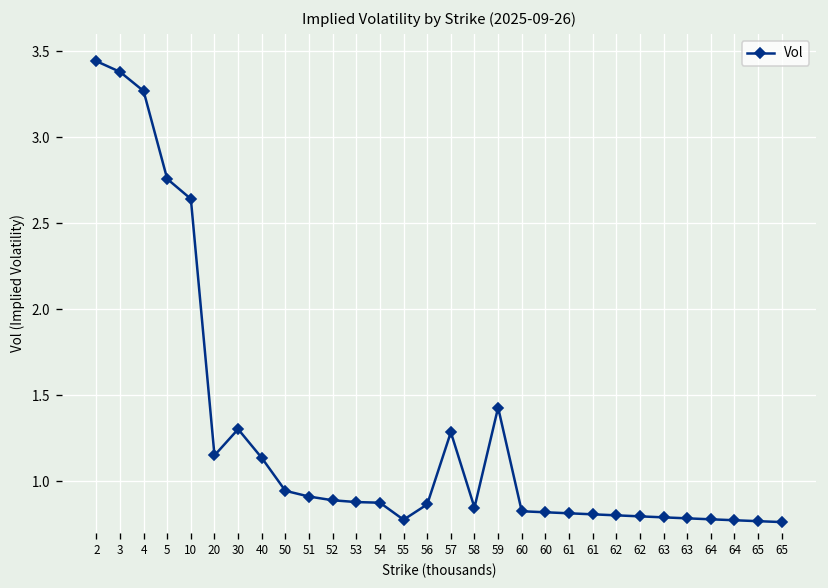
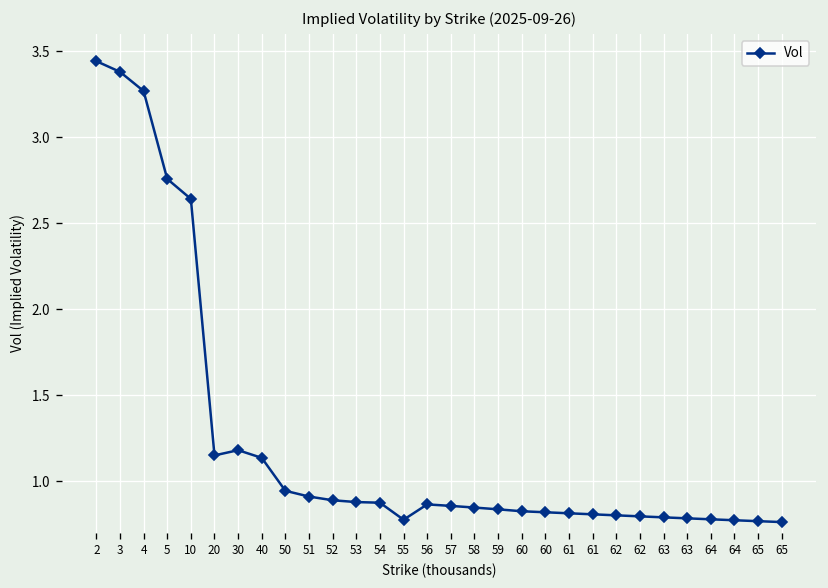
  {
    "2": 3.44,
    "3": 3.38,
    "4": 3.27,
    "5": 2.76,
    "10": 2.64,
    "20": 1.15,
-   "30": 1.30,
+   "30": 1.18,
    "40": 1.13,
    "50": 0.94,
    "51": 0.91,
    "52": 0.89,
    "53": 0.88,
    "54": 0.87,
    "55": 0.77,
    "56": 0.86,
-   "57": 1.28,
+   "57": 0.86,
    "58": 0.85,
-   "59": 1.43
+   "59": 0.84
  }
